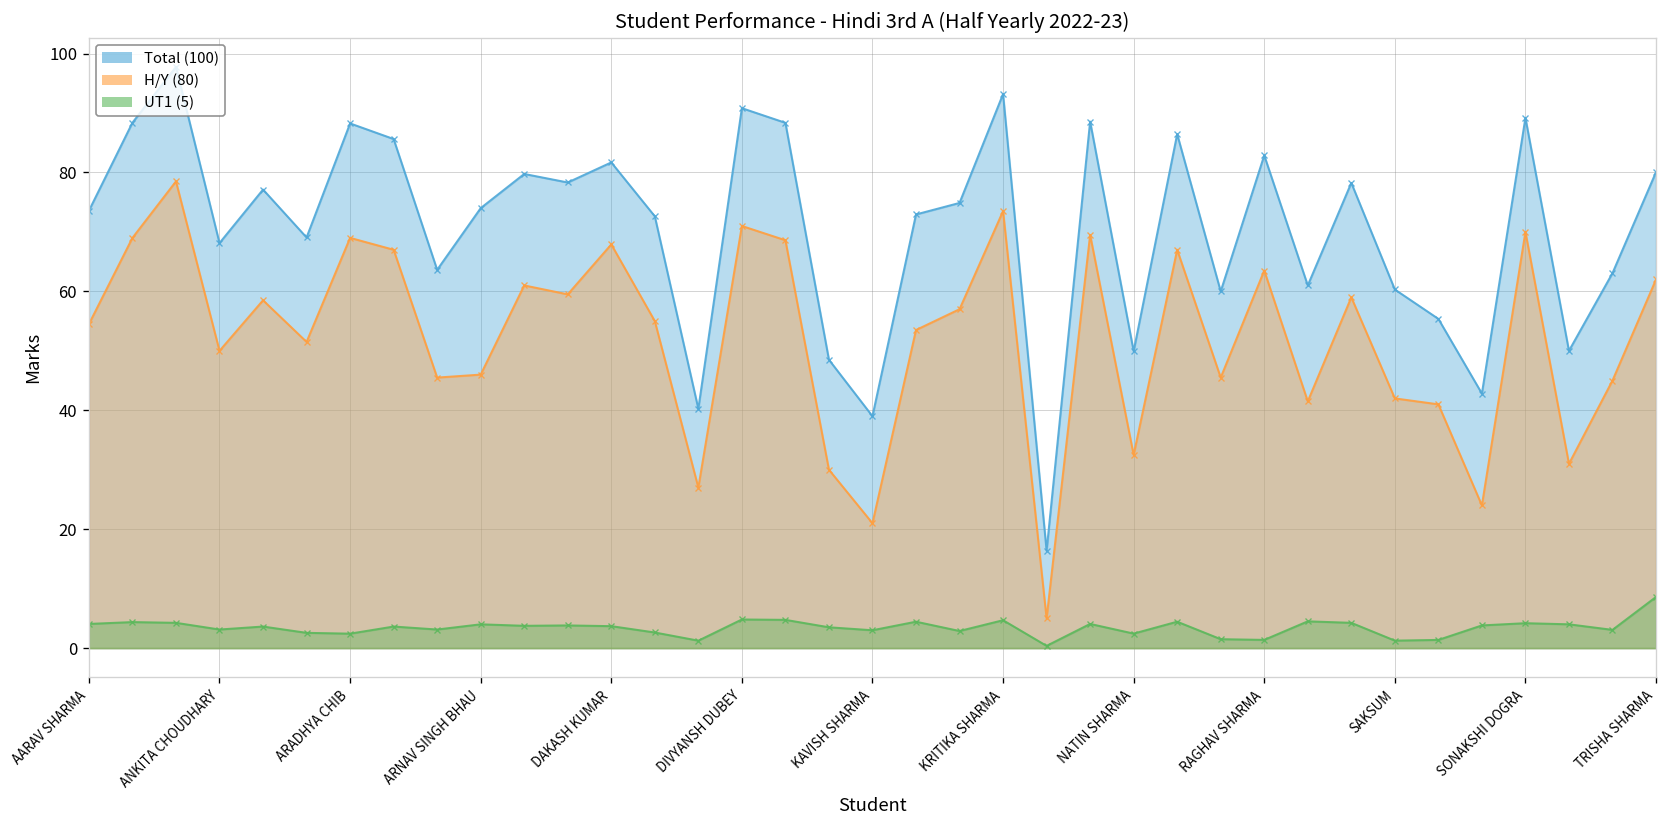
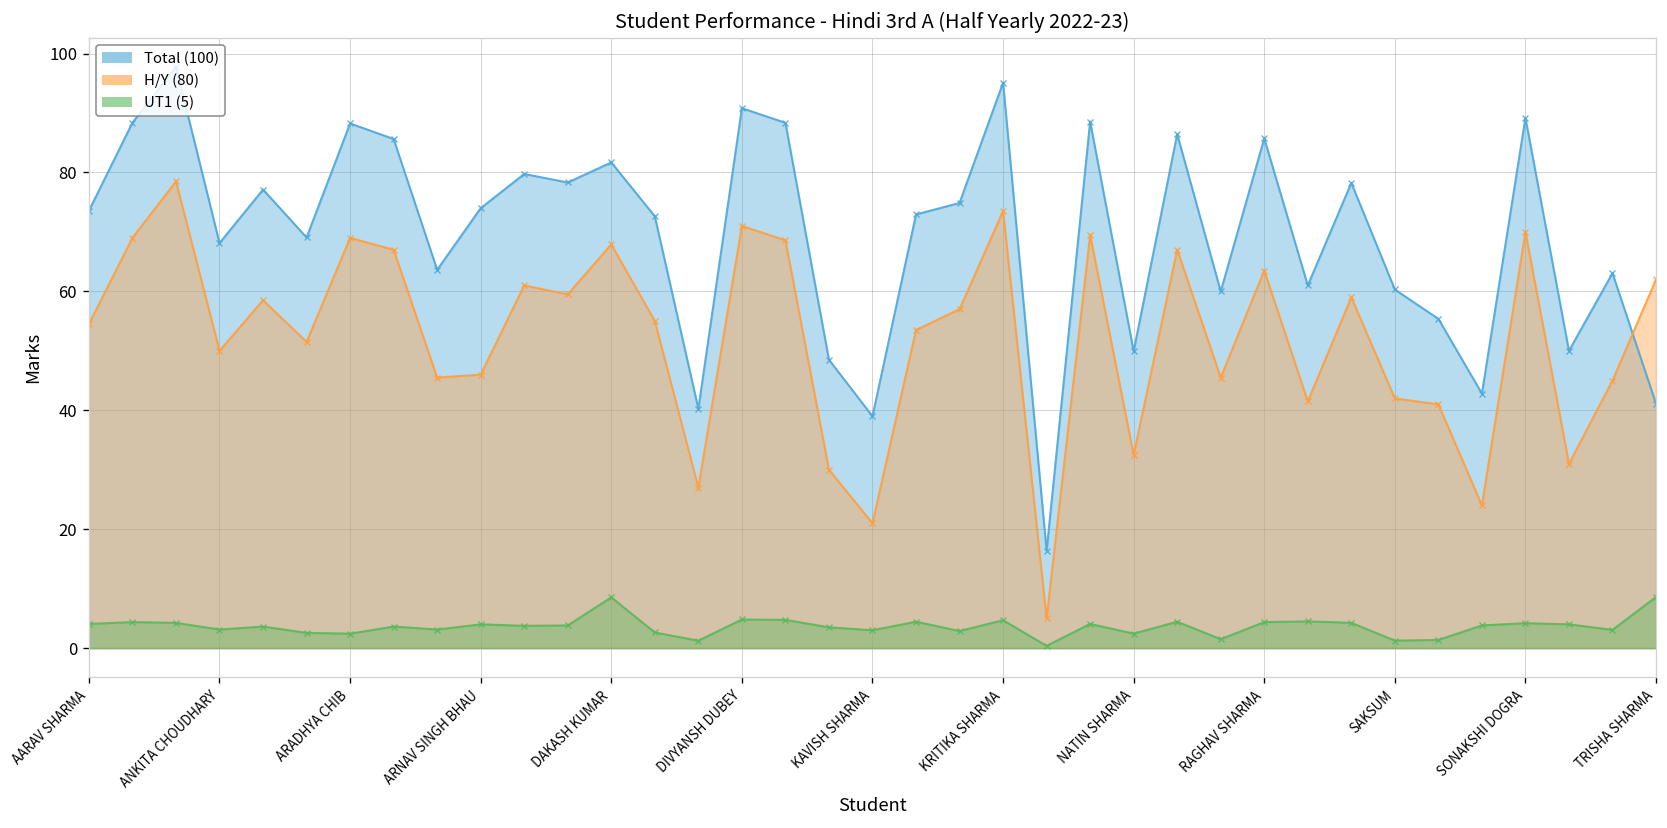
  {
    "Total (100)": {
      "AARAV SHARMA": 74,
      "ANKITA CHOUDHARY": 68,
      "ARADHYA CHIB": 88,
      "ARNAV SINGH BHAU": 74,
      "DAKASH KUMAR": 82,
      "DIVYANSH DUBEY": 91,
      "KAVISH SHARMA": 39,
-     "KRITIKA SHARMA": 93,
+     "KRITIKA SHARMA": 95,
      "NATIN SHARMA": 50,
-     "RAGHAV SHARMA": 83,
+     "RAGHAV SHARMA": 86,
      "SAKSUM": 60,
      "SONAKSHI DOGRA": 89,
-     "TRISHA SHARMA": 80
+     "TRISHA SHARMA": 41
    },
    "H/Y (80)": {
      "AARAV SHARMA": 55,
      "ANKITA CHOUDHARY": 50,
      "ARADHYA CHIB": 69,
      "ARNAV SINGH BHAU": 46,
      "DAKASH KUMAR": 68,
      "DIVYANSH DUBEY": 71,
      "KAVISH SHARMA": 21,
      "KRITIKA SHARMA": 74,
      "NATIN SHARMA": 33,
      "RAGHAV SHARMA": 64,
      "SAKSUM": 42,
      "SONAKSHI DOGRA": 70,
      "TRISHA SHARMA": 62
    },
    "UT1 (5)": {
      "AARAV SHARMA": 4,
      "ANKITA CHOUDHARY": 3,
      "ARADHYA CHIB": 2,
      "ARNAV SINGH BHAU": 4,
-     "DAKASH KUMAR": 4,
+     "DAKASH KUMAR": 9,
      "DIVYANSH DUBEY": 5,
      "KAVISH SHARMA": 3,
      "KRITIKA SHARMA": 5,
      "NATIN SHARMA": 2,
-     "RAGHAV SHARMA": 1,
+     "RAGHAV SHARMA": 4,
      "SAKSUM": 1,
      "SONAKSHI DOGRA": 4,
      "TRISHA SHARMA": 9
    }
  }
